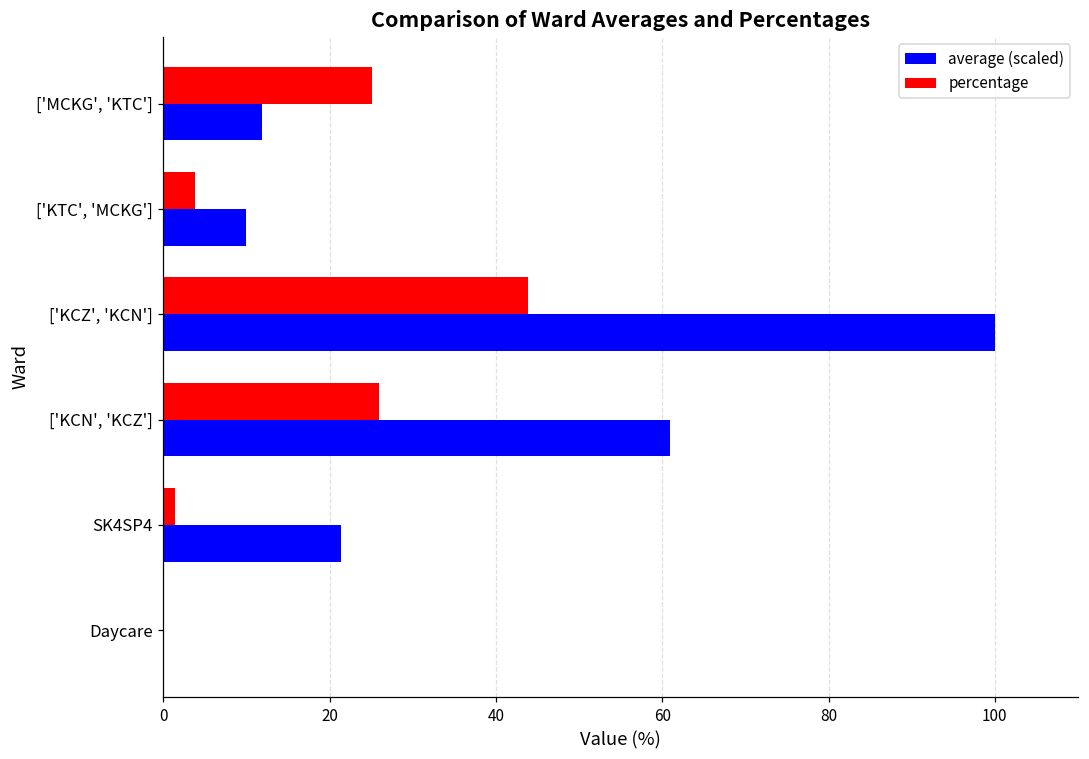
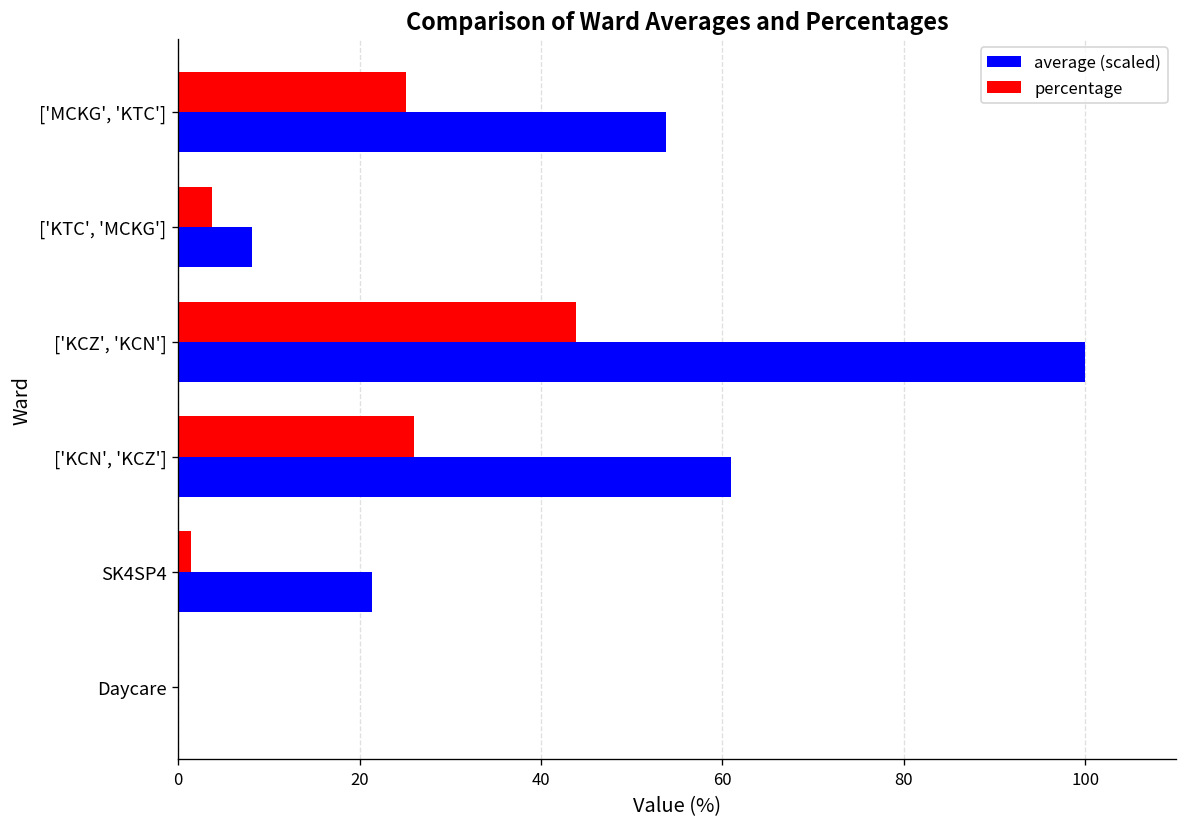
  {
    "average (scaled)": {
-     "['MCKG', 'KTC']": 12,
-     "['KTC', 'MCKG']": 10,
+     "['MCKG', 'KTC']": 54,
+     "['KTC', 'MCKG']": 8,
      "['KCZ', 'KCN']": 100,
      "['KCN', 'KCZ']": 61,
      "SK4SP4": 21
    },
    "percentage": {
      "['MCKG', 'KTC']": 25,
      "['KTC', 'MCKG']": 4,
      "['KCZ', 'KCN']": 44,
      "['KCN', 'KCZ']": 26,
      "SK4SP4": 1
    }
  }
